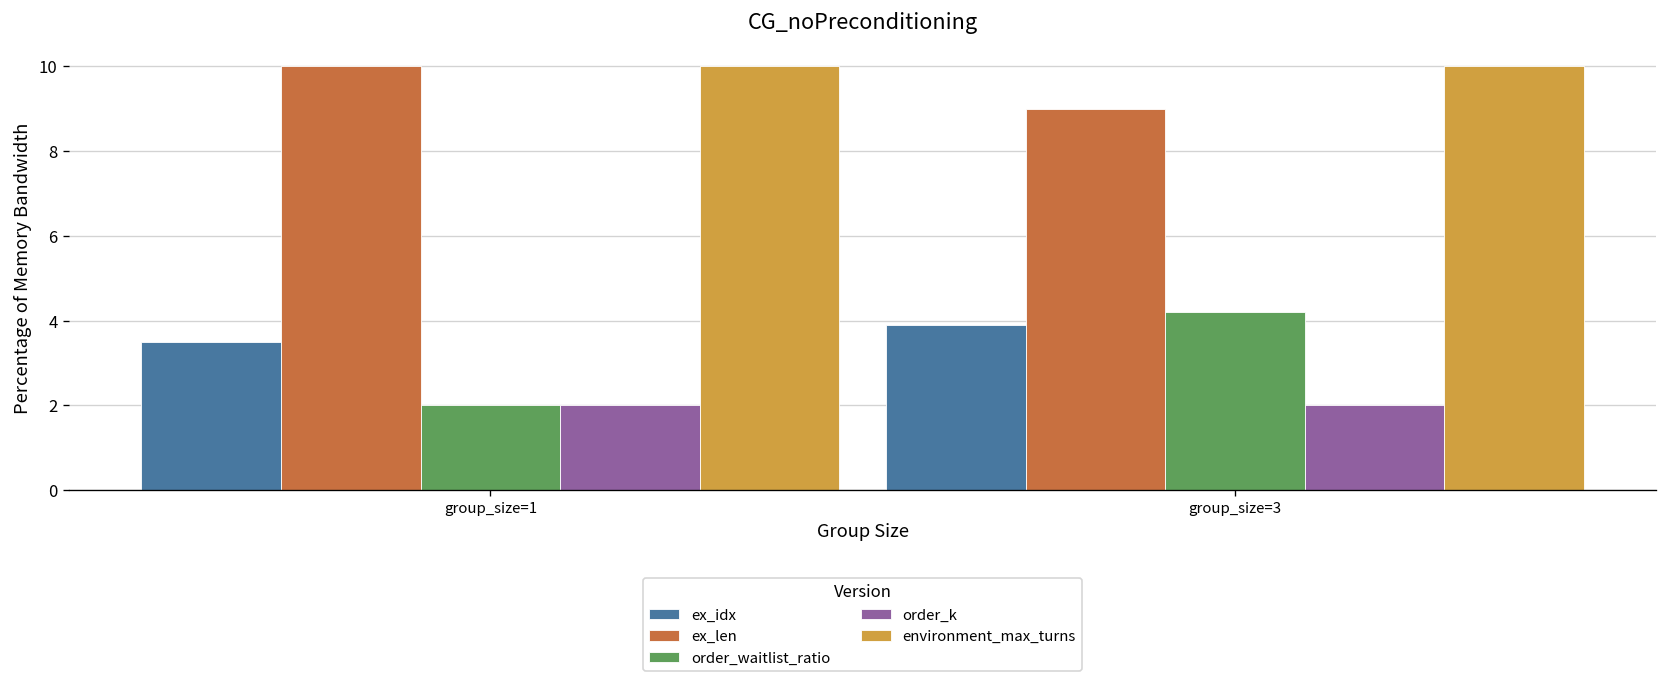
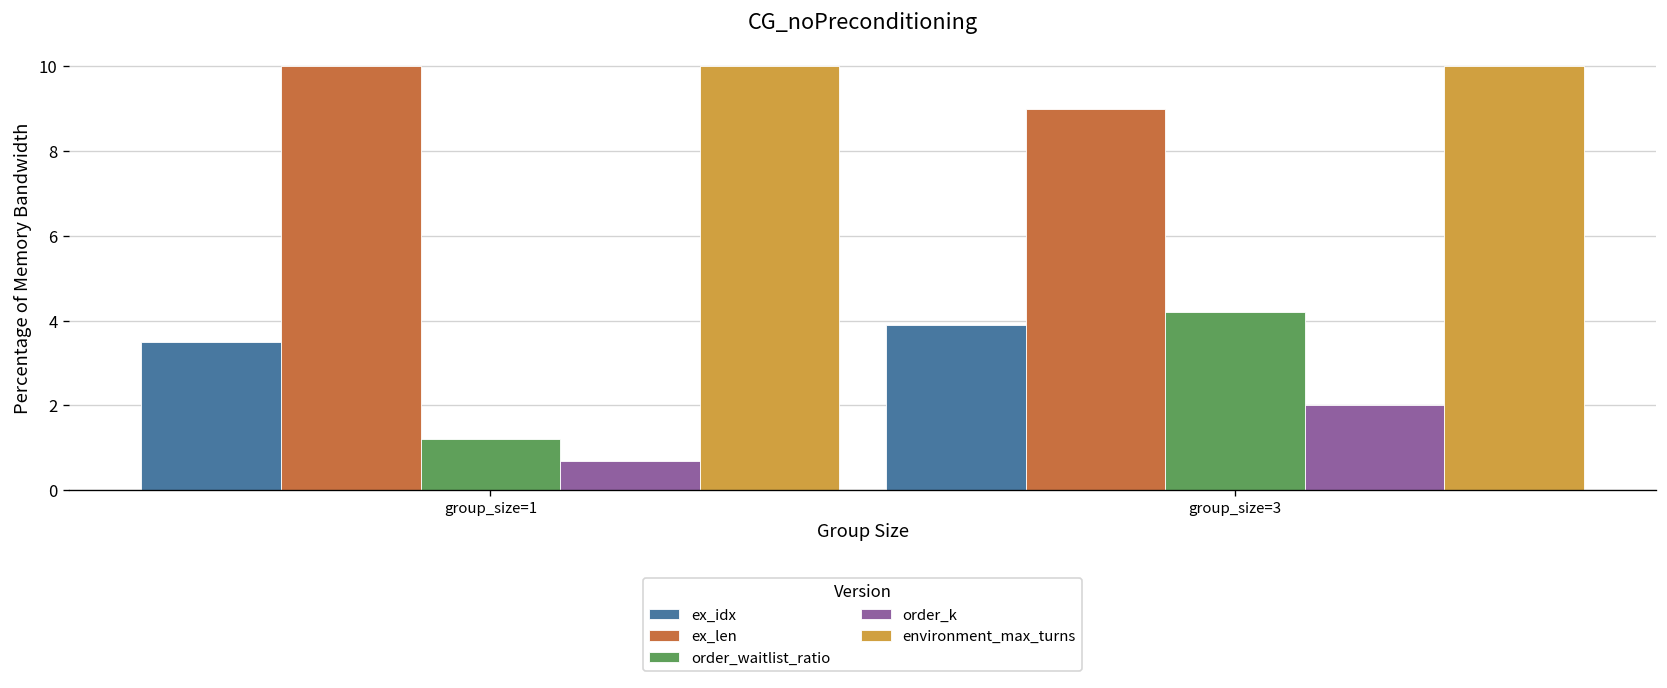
  {
    "ex_idx": {
      "group_size=1": 3.5,
      "group_size=3": 3.9
    },
    "order_waitlist_ratio": {
-     "group_size=1": 2.0,
+     "group_size=1": 1.2,
      "group_size=3": 4.2
    },
    "order_k": {
-     "group_size=1": 2.0,
+     "group_size=1": 0.7,
      "group_size=3": 2.0
    }
  }
